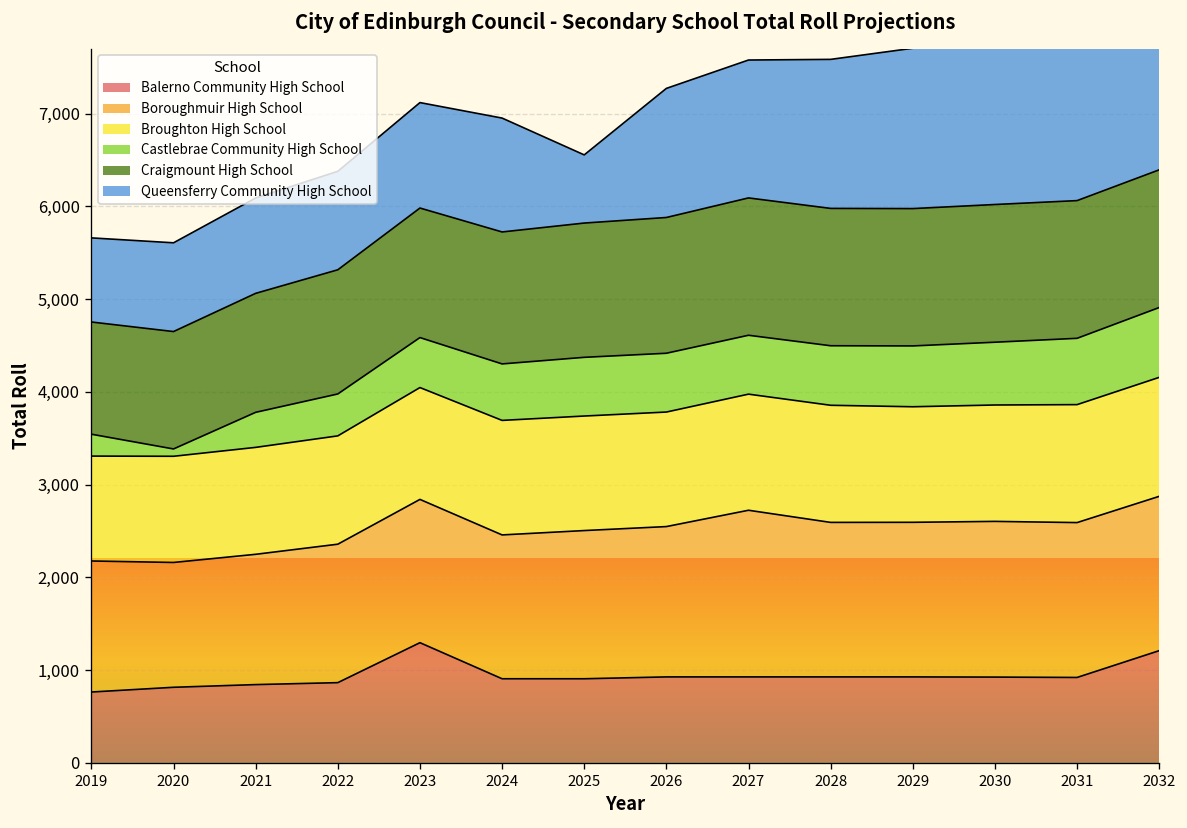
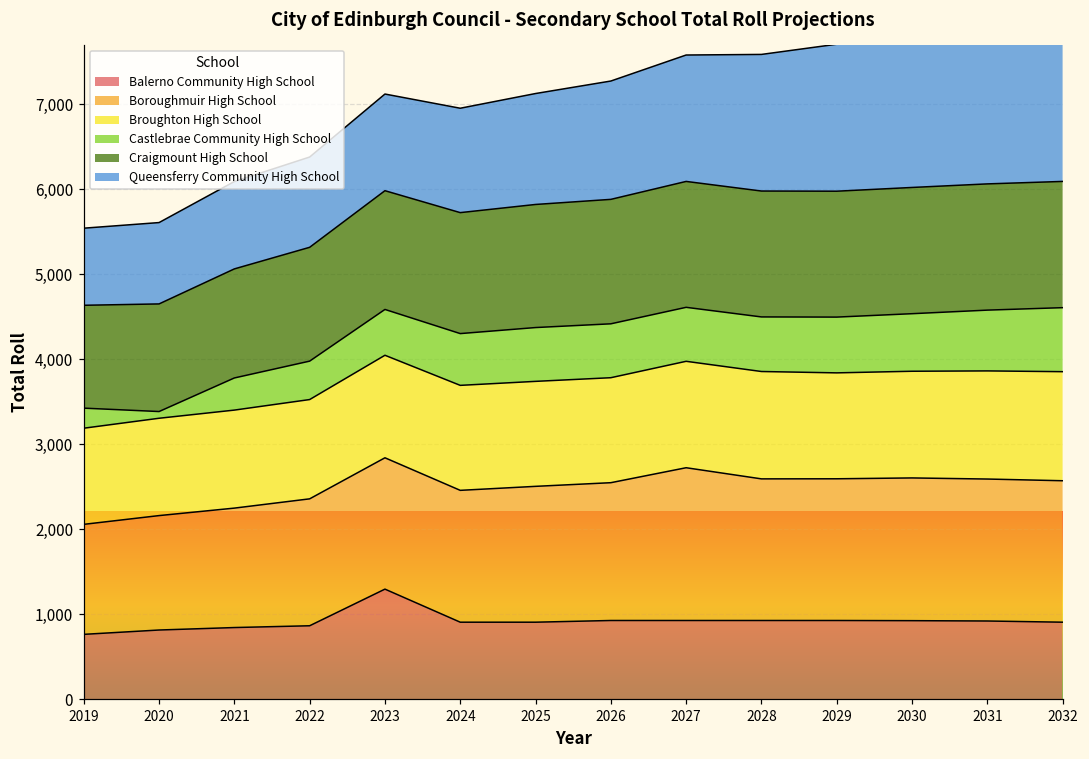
  {
    "Balerno Community High School": {
      "2019": "800",
      "2020": "800",
      "2021": "800",
      "2022": "900",
      "2023": "1,300",
      "2024": "900",
      "2025": "900",
      "2026": "900",
      "2027": "900",
      "2028": "900",
      "2029": "900",
      "2030": "900",
      "2031": "900",
-     "2032": "1,200"
+     "2032": "900"
    },
    "Boroughmuir High School": {
-     "2019": "1,400",
+     "2019": "1,300",
      "2020": "1,300",
      "2021": "1,400",
      "2022": "1,500",
      "2023": "1,500",
      "2024": "1,600",
      "2025": "1,600",
      "2026": "1,600",
      "2027": "1,800",
      "2028": "1,700",
      "2029": "1,700",
      "2030": "1,700",
      "2031": "1,700",
      "2032": "1,700"
    },
    "Broughton High School": {
      "2019": "1,100",
      "2020": "1,100",
      "2021": "1,200",
      "2022": "1,200",
      "2023": "1,200",
      "2024": "1,200",
      "2025": "1,200",
      "2026": "1,200",
      "2027": "1,300",
      "2028": "1,300",
      "2029": "1,200",
      "2030": "1,300",
      "2031": "1,300",
      "2032": "1,300"
    },
    "Castlebrae Community High School": {
      "2019": "200",
      "2020": "100",
      "2021": "400",
      "2022": "500",
      "2023": "500",
      "2024": "600",
      "2025": "600",
      "2026": "600",
      "2027": "600",
      "2028": "600",
      "2029": "700",
      "2030": "700",
      "2031": "700",
      "2032": "800"
    },
    "Craigmount High School": {
      "2019": "1,200",
      "2020": "1,300",
      "2021": "1,300",
      "2022": "1,300",
      "2023": "1,400",
      "2024": "1,400",
      "2025": "1,400",
      "2026": "1,500",
      "2027": "1,500",
      "2028": "1,500",
      "2029": "1,500",
      "2030": "1,500",
      "2031": "1,500",
      "2032": "1,500"
    },
    "Queensferry Community High School": {
      "2019": "900",
      "2020": "1,000",
      "2021": "1,000",
      "2023": "1,100",
      "2024": "1,200",
-     "2025": "700",
+     "2025": "1,300",
      "2026": "1,400",
      "2027": "1,500",
      "2028": "1,600",
      "2029": "1,700"
    }
  }
